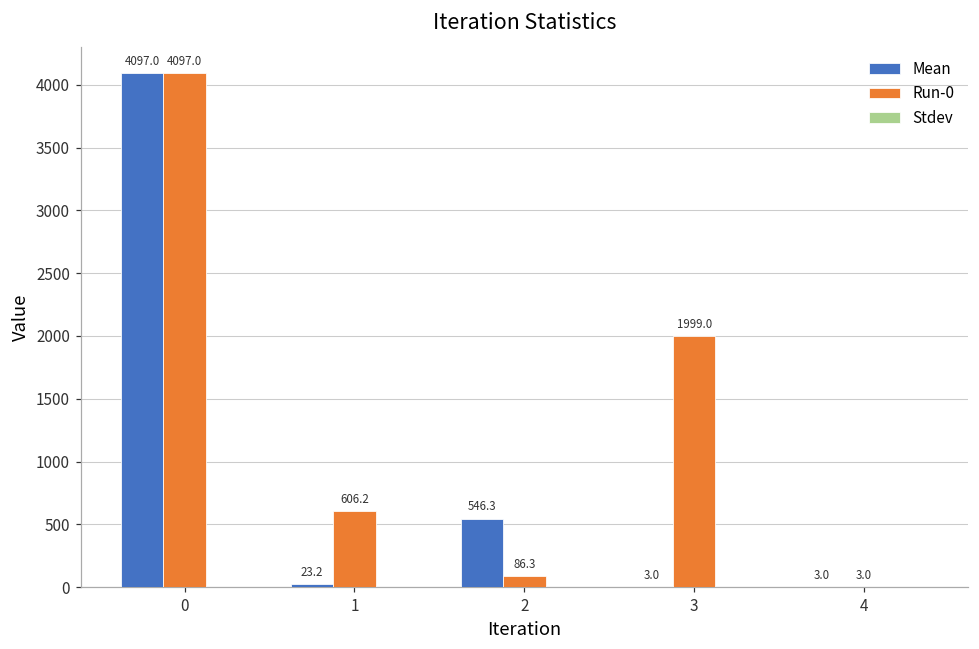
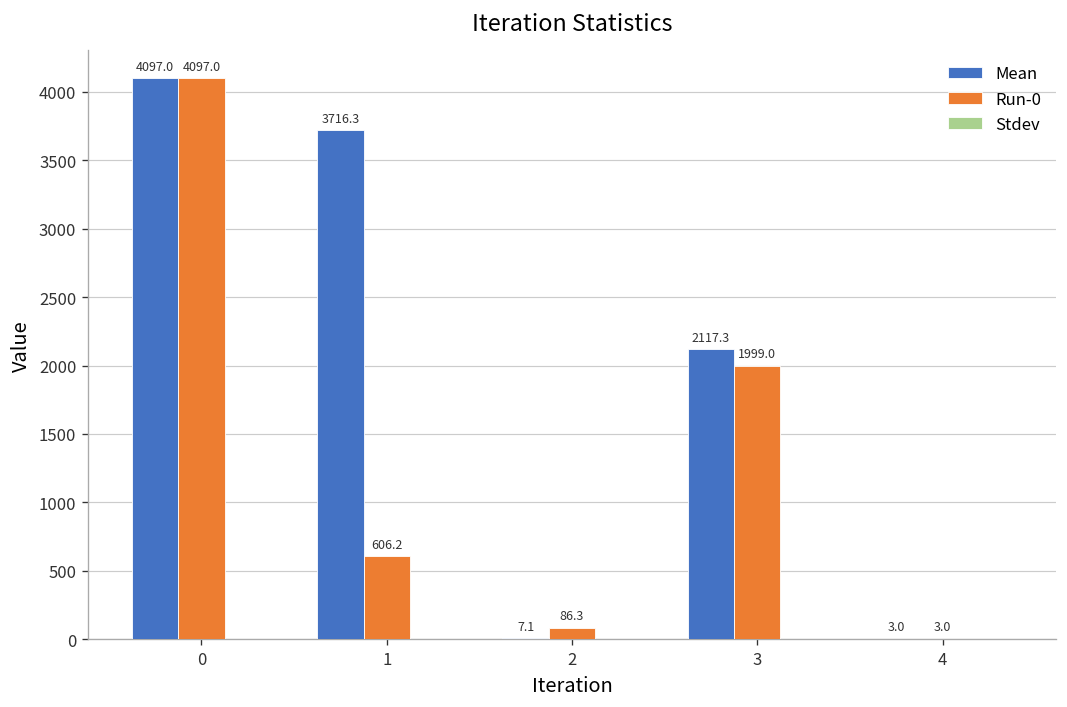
  {
    "Mean": {
      "0": 4097.0,
-     "1": 23.2,
-     "2": 546.3,
-     "3": 3.0,
+     "1": 3716.3,
+     "2": 7.1,
+     "3": 2117.3,
      "4": 3.0
    },
    "Run-0": {
      "0": 4097.0,
      "1": 606.2,
      "2": 86.3,
      "3": 1999.0,
      "4": 3.0
    },
    "Stdev": {
      "0": 0,
      "1": 0,
      "2": 0,
      "3": 0,
      "4": 0
    }
  }
